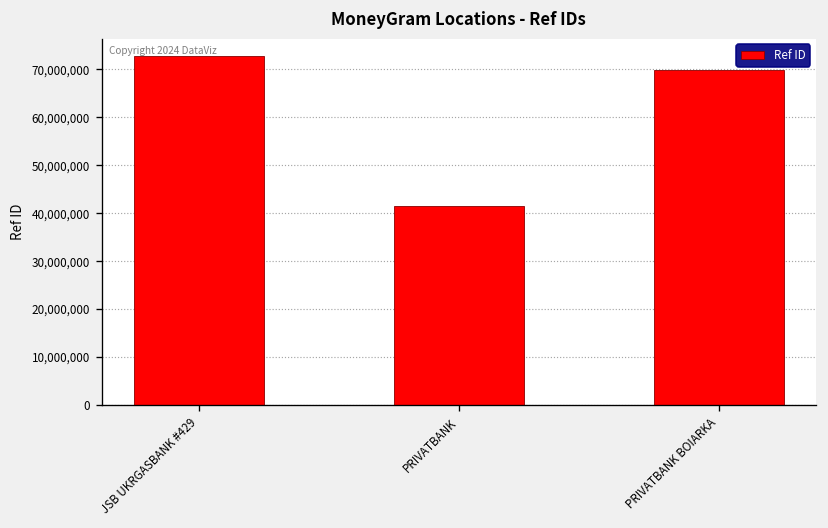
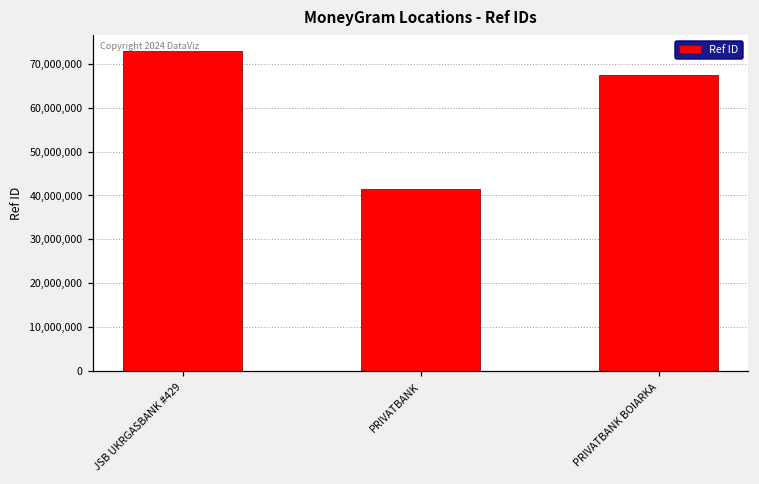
  {
    "PRIVATBANK": "41,000,000",
-   "PRIVATBANK BOIARKA": "70,000,000"
+   "PRIVATBANK BOIARKA": "67,000,000"
  }
